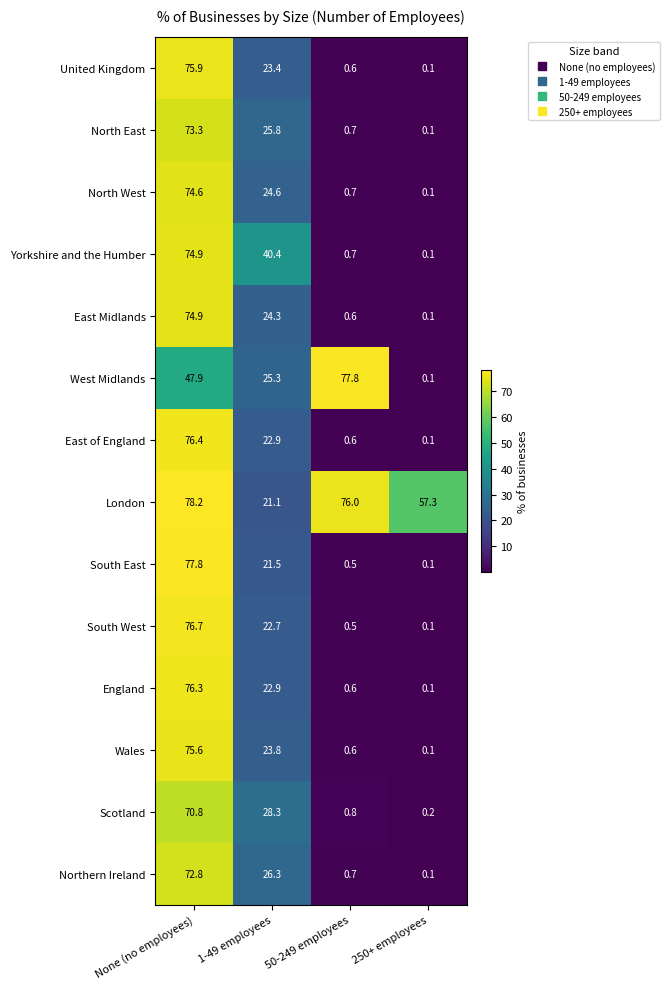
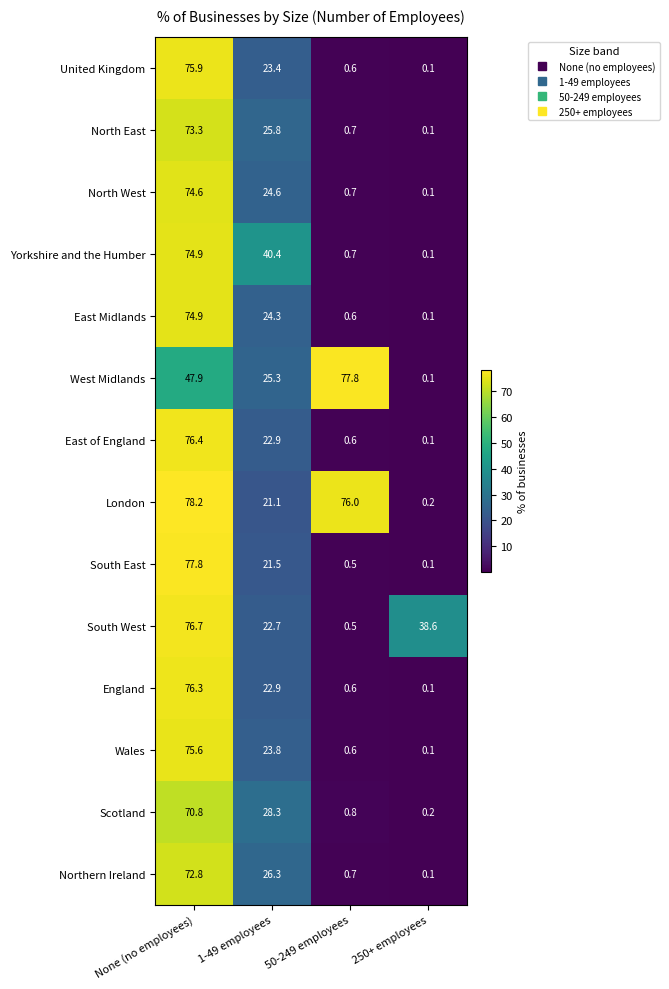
  {
    "United Kingdom": {
      "None (no employees)": 75.9,
      "1-49 employees": 23.4,
      "50-249 employees": 0.6,
      "250+ employees": 0.1
    },
    "North East": {
      "None (no employees)": 73.3,
      "1-49 employees": 25.8,
      "50-249 employees": 0.7,
      "250+ employees": 0.1
    },
    "North West": {
      "None (no employees)": 74.6,
      "1-49 employees": 24.6,
      "50-249 employees": 0.7,
      "250+ employees": 0.1
    },
    "Yorkshire and the Humber": {
      "None (no employees)": 74.9,
      "1-49 employees": 40.4,
      "50-249 employees": 0.7,
      "250+ employees": 0.1
    },
    "East Midlands": {
      "None (no employees)": 74.9,
      "1-49 employees": 24.3,
      "50-249 employees": 0.6,
      "250+ employees": 0.1
    },
    "West Midlands": {
      "None (no employees)": 47.9,
      "1-49 employees": 25.3,
      "50-249 employees": 77.8,
      "250+ employees": 0.1
    },
    "East of England": {
      "None (no employees)": 76.4,
      "1-49 employees": 22.9,
      "50-249 employees": 0.6,
      "250+ employees": 0.1
    },
    "London": {
      "None (no employees)": 78.2,
      "1-49 employees": 21.1,
      "50-249 employees": 76.0,
-     "250+ employees": 57.3
+     "250+ employees": 0.2
    },
    "South East": {
      "None (no employees)": 77.8,
      "1-49 employees": 21.5,
      "50-249 employees": 0.5,
      "250+ employees": 0.1
    },
    "South West": {
      "None (no employees)": 76.7,
      "1-49 employees": 22.7,
      "50-249 employees": 0.5,
-     "250+ employees": 0.1
+     "250+ employees": 38.6
    },
    "England": {
      "None (no employees)": 76.3,
      "1-49 employees": 22.9,
      "50-249 employees": 0.6,
      "250+ employees": 0.1
    },
    "Wales": {
      "None (no employees)": 75.6,
      "1-49 employees": 23.8,
      "50-249 employees": 0.6,
      "250+ employees": 0.1
    },
    "Scotland": {
      "None (no employees)": 70.8,
      "1-49 employees": 28.3,
      "50-249 employees": 0.8,
      "250+ employees": 0.2
    },
    "Northern Ireland": {
      "None (no employees)": 72.8,
      "1-49 employees": 26.3,
      "50-249 employees": 0.7,
      "250+ employees": 0.1
    }
  }
